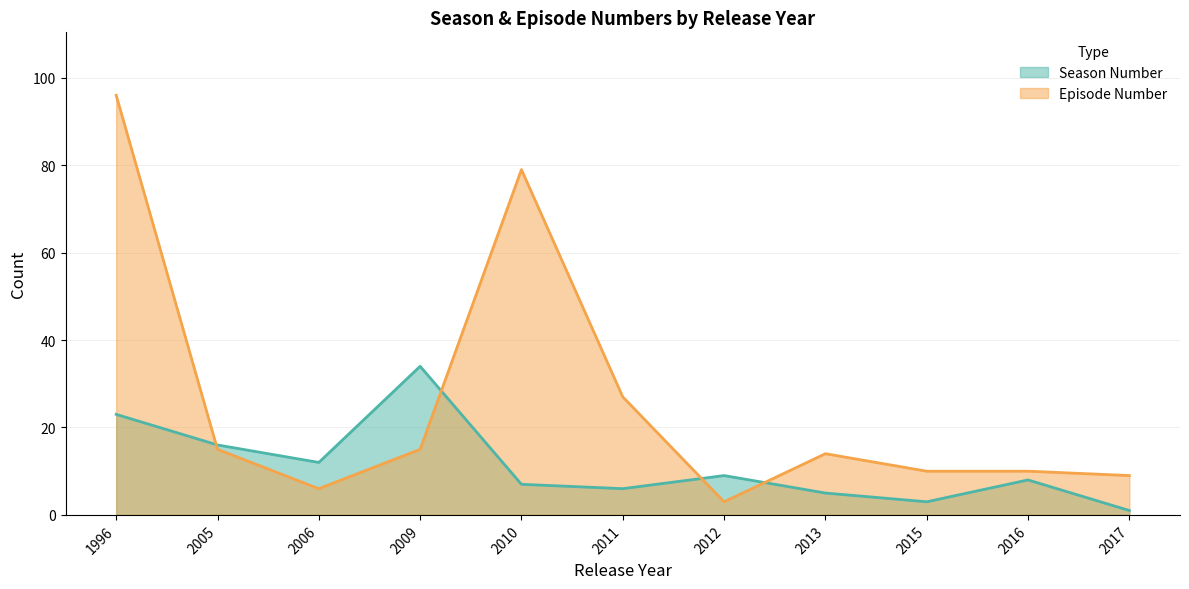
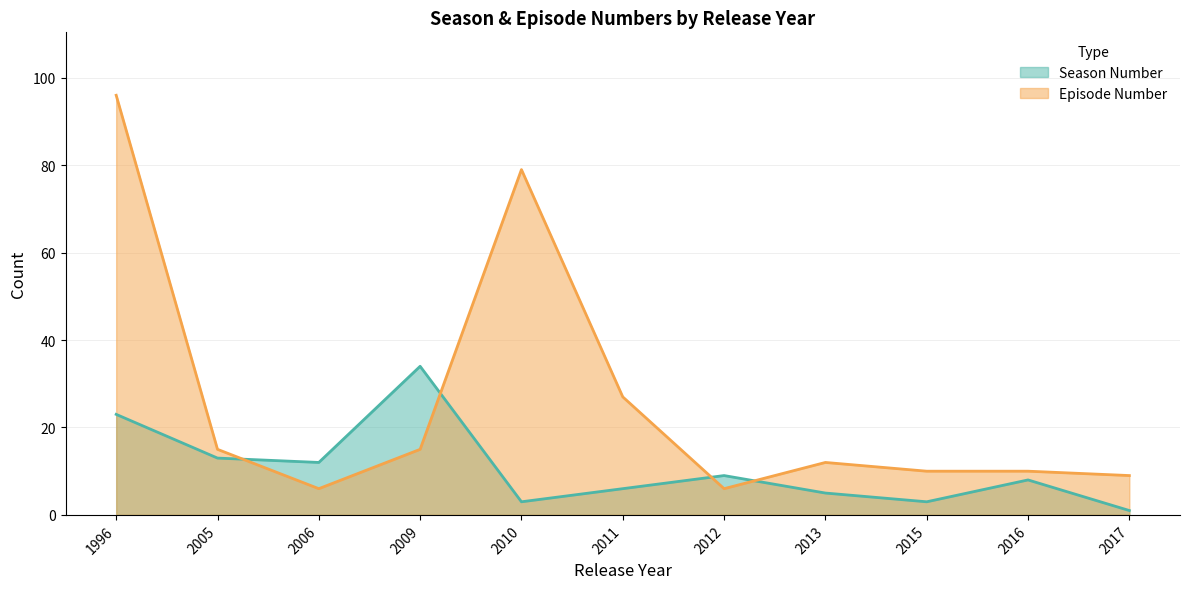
  {
    "Season Number": {
      "1996": 23,
-     "2005": 16,
+     "2005": 13,
      "2006": 12,
      "2009": 34,
-     "2010": 7,
+     "2010": 3,
      "2011": 6,
      "2012": 9,
      "2013": 5,
      "2015": 3,
      "2016": 8,
      "2017": 1
    },
    "Episode Number": {
      "1996": 96,
      "2005": 15,
      "2006": 6,
      "2009": 15,
      "2010": 79,
      "2011": 27,
-     "2012": 3,
-     "2013": 14,
+     "2012": 6,
+     "2013": 12,
      "2015": 10,
      "2016": 10,
      "2017": 9
    }
  }
